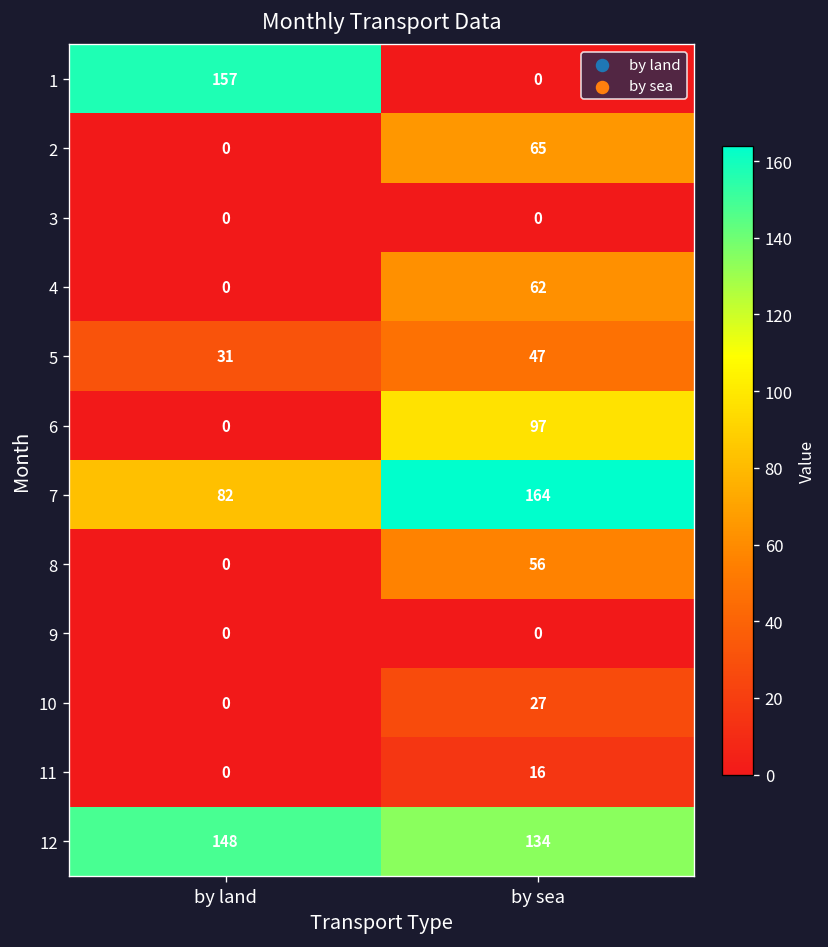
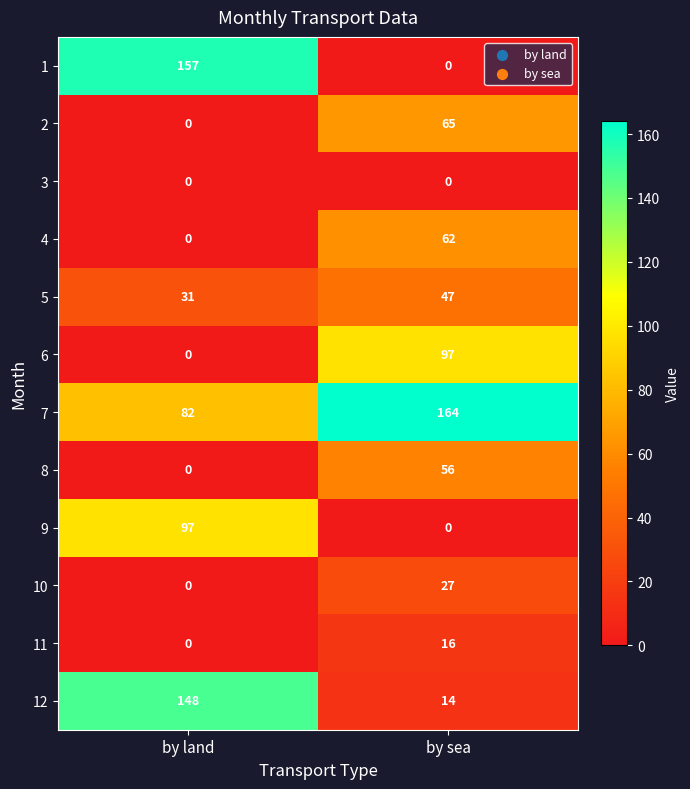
  {
    "1": {
      "by land": 157,
      "by sea": 0
    },
    "2": {
      "by land": 0,
      "by sea": 65
    },
    "3": {
      "by land": 0,
      "by sea": 0
    },
    "4": {
      "by land": 0,
      "by sea": 62
    },
    "5": {
      "by land": 31,
      "by sea": 47
    },
    "6": {
      "by land": 0,
      "by sea": 97
    },
    "7": {
      "by land": 82,
      "by sea": 164
    },
    "8": {
      "by land": 0,
      "by sea": 56
    },
    "9": {
-     "by land": 0,
+     "by land": 97,
      "by sea": 0
    },
    "10": {
      "by land": 0,
      "by sea": 27
    },
    "11": {
      "by land": 0,
      "by sea": 16
    },
    "12": {
      "by land": 148,
-     "by sea": 134
+     "by sea": 14
    }
  }
